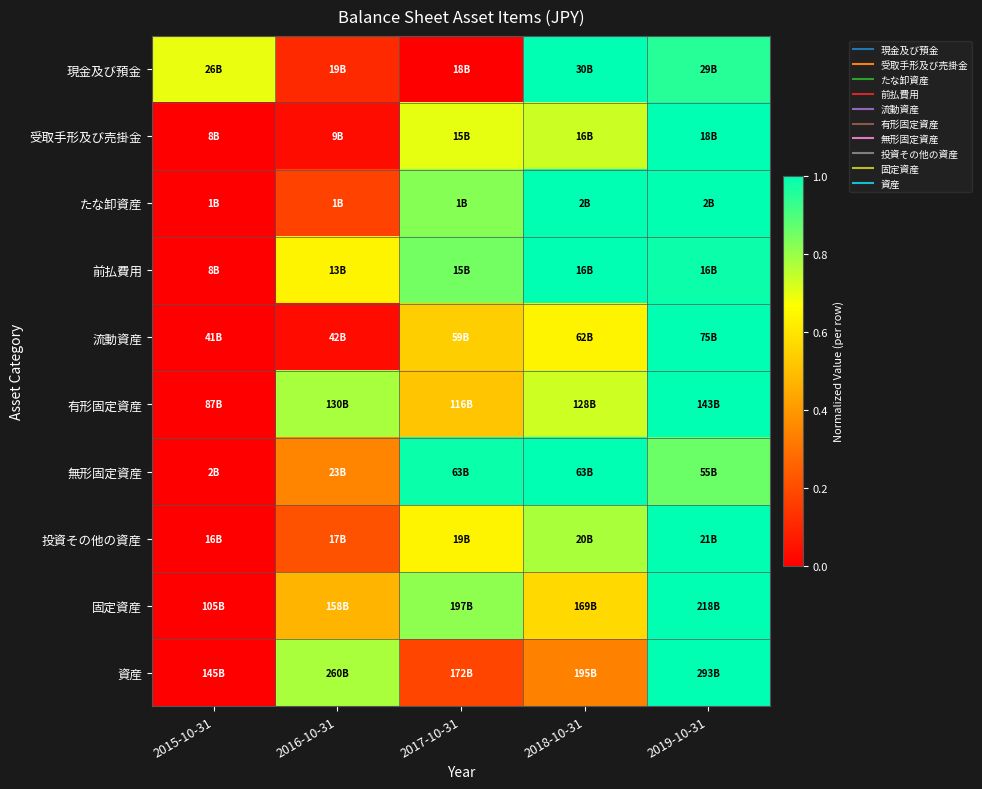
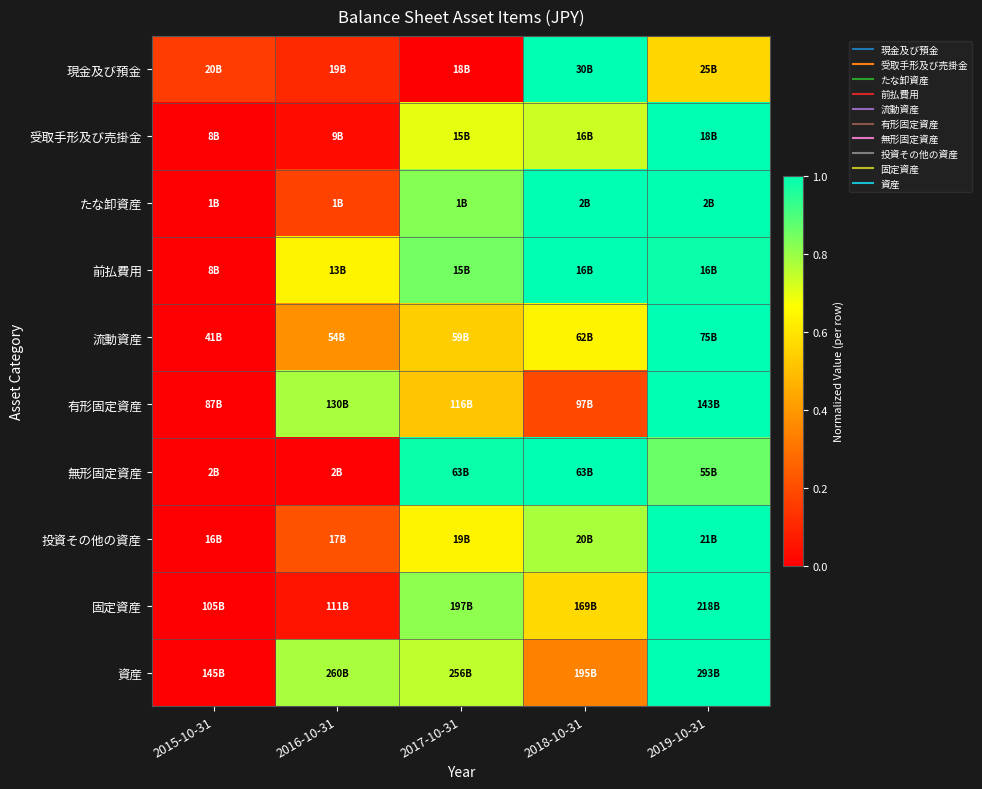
  {
    "現金及び預金": {
-     "2015-10-31": "26B",
+     "2015-10-31": "20B",
      "2016-10-31": "19B",
      "2017-10-31": "18B",
      "2018-10-31": "30B",
-     "2019-10-31": "29B"
+     "2019-10-31": "25B"
    },
    "受取手形及び売掛金": {
      "2015-10-31": "8B",
      "2016-10-31": "9B",
      "2017-10-31": "15B",
      "2018-10-31": "16B",
      "2019-10-31": "18B"
    },
    "たな卸資産": {
      "2015-10-31": "1B",
      "2016-10-31": "1B",
      "2017-10-31": "1B",
      "2018-10-31": "2B",
      "2019-10-31": "2B"
    },
    "前払費用": {
      "2015-10-31": "8B",
      "2016-10-31": "13B",
      "2017-10-31": "15B",
      "2018-10-31": "16B",
      "2019-10-31": "16B"
    },
    "流動資産": {
      "2015-10-31": "41B",
-     "2016-10-31": "42B",
+     "2016-10-31": "54B",
      "2017-10-31": "59B",
      "2018-10-31": "62B",
      "2019-10-31": "75B"
    },
    "有形固定資産": {
      "2015-10-31": "87B",
      "2016-10-31": "130B",
      "2017-10-31": "116B",
-     "2018-10-31": "128B",
+     "2018-10-31": "97B",
      "2019-10-31": "143B"
    },
    "無形固定資産": {
      "2015-10-31": "2B",
-     "2016-10-31": "23B",
+     "2016-10-31": "2B",
      "2017-10-31": "63B",
      "2018-10-31": "63B",
      "2019-10-31": "55B"
    },
    "投資その他の資産": {
      "2015-10-31": "16B",
      "2016-10-31": "17B",
      "2017-10-31": "19B",
      "2018-10-31": "20B",
      "2019-10-31": "21B"
    },
    "固定資産": {
      "2015-10-31": "105B",
-     "2016-10-31": "158B",
+     "2016-10-31": "111B",
      "2017-10-31": "197B",
      "2018-10-31": "169B",
      "2019-10-31": "218B"
    },
    "資産": {
      "2015-10-31": "145B",
      "2016-10-31": "260B",
-     "2017-10-31": "172B",
+     "2017-10-31": "256B",
      "2018-10-31": "195B",
      "2019-10-31": "293B"
    }
  }
